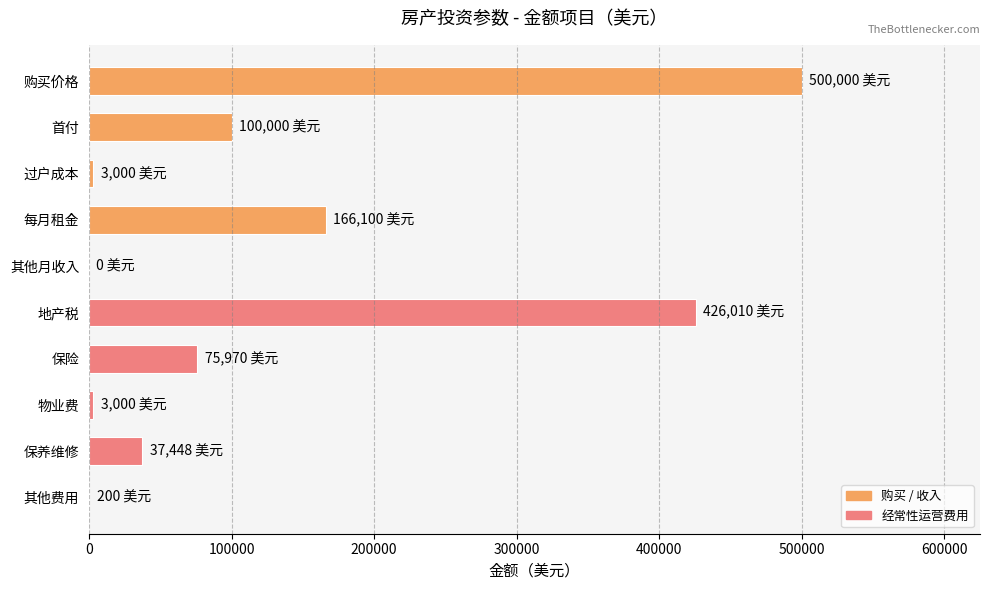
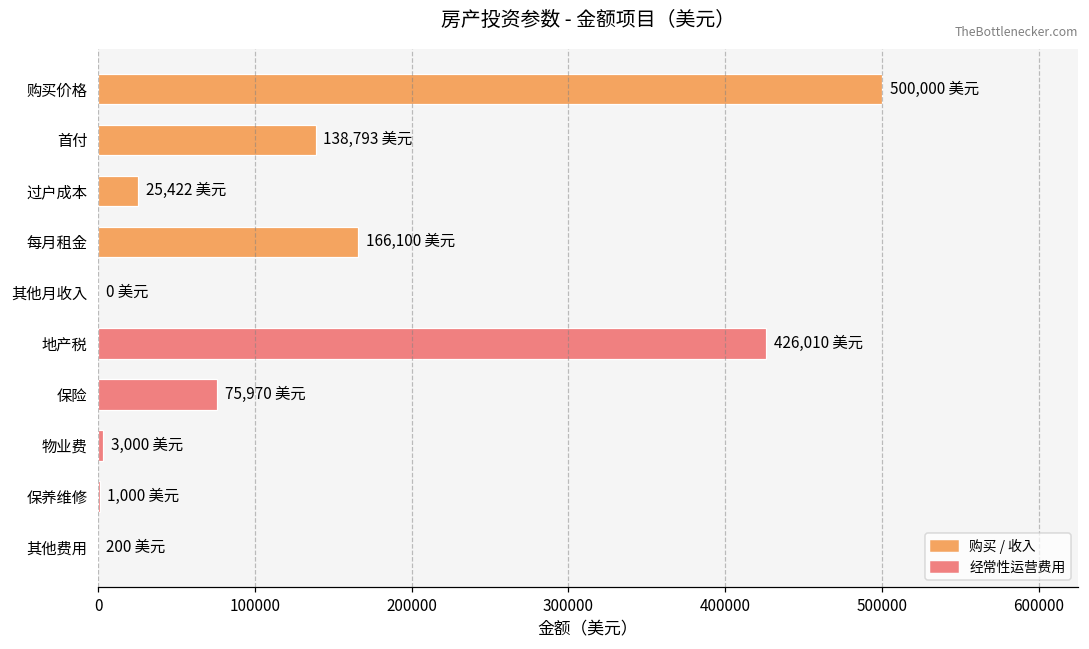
  {
    "购买价格": "500,000",
-   "首付": "100,000",
-   "过户成本": "3,000",
+   "首付": "138,793",
+   "过户成本": "25,422",
    "每月租金": "166,100",
    "其他月收入": "0",
    "地产税": "426,010",
    "保险": "75,970",
    "物业费": "3,000",
-   "保养维修": "37,448",
+   "保养维修": "1,000",
    "其他费用": "200"
  }
